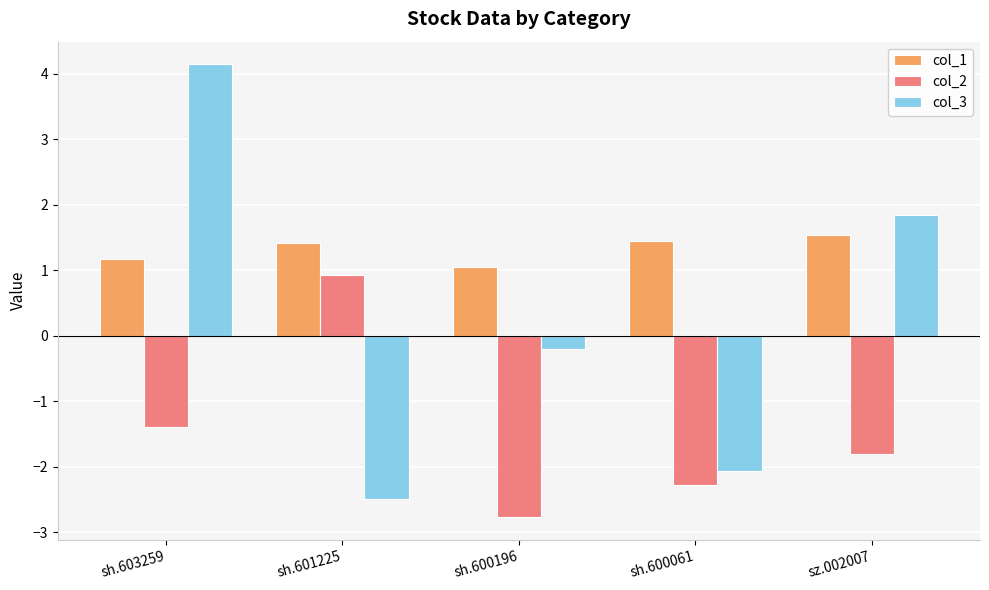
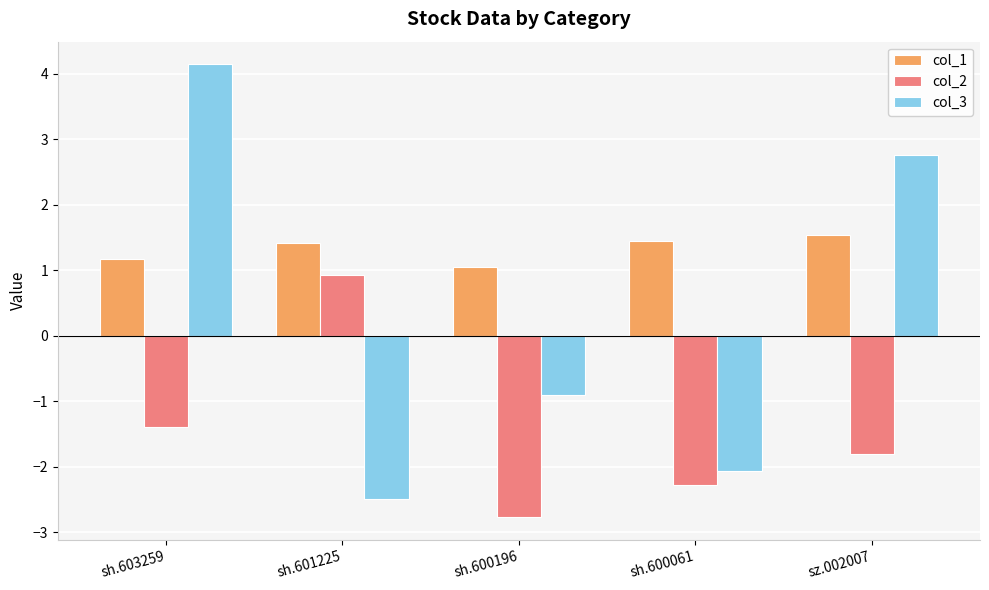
  {
    "col_3": {
      "sh.603259": 4.1,
      "sh.601225": -2.5,
-     "sh.600196": -0.2,
+     "sh.600196": -0.9,
      "sh.600061": -2.1,
-     "sz.002007": 1.8
+     "sz.002007": 2.8
    }
  }
